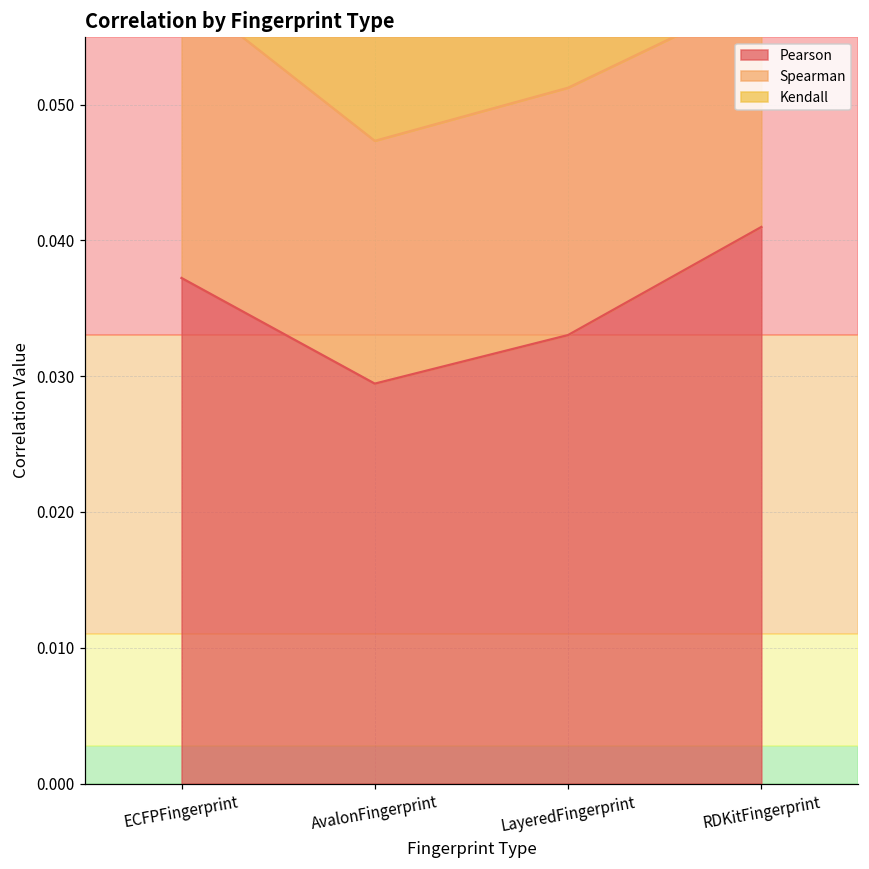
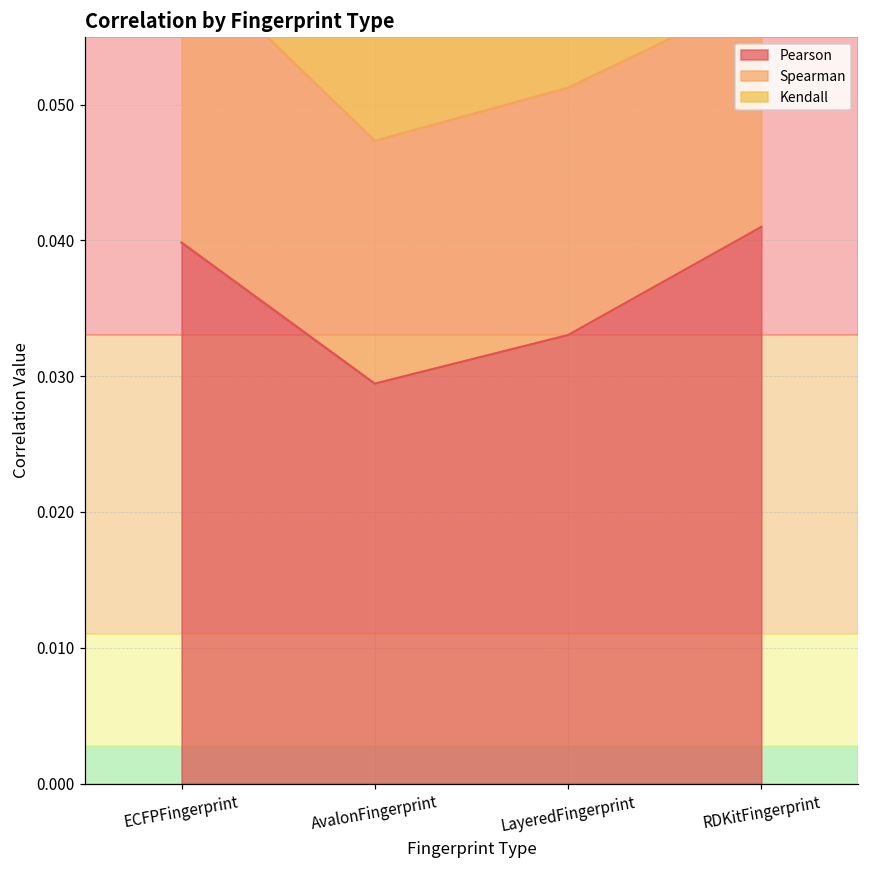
  {
    "Pearson": {
-     "ECFPFingerprint": 0.0372,
+     "ECFPFingerprint": 0.0398,
      "AvalonFingerprint": 0.0294,
      "LayeredFingerprint": 0.0330,
      "RDKitFingerprint": 0.0410
    }
  }
